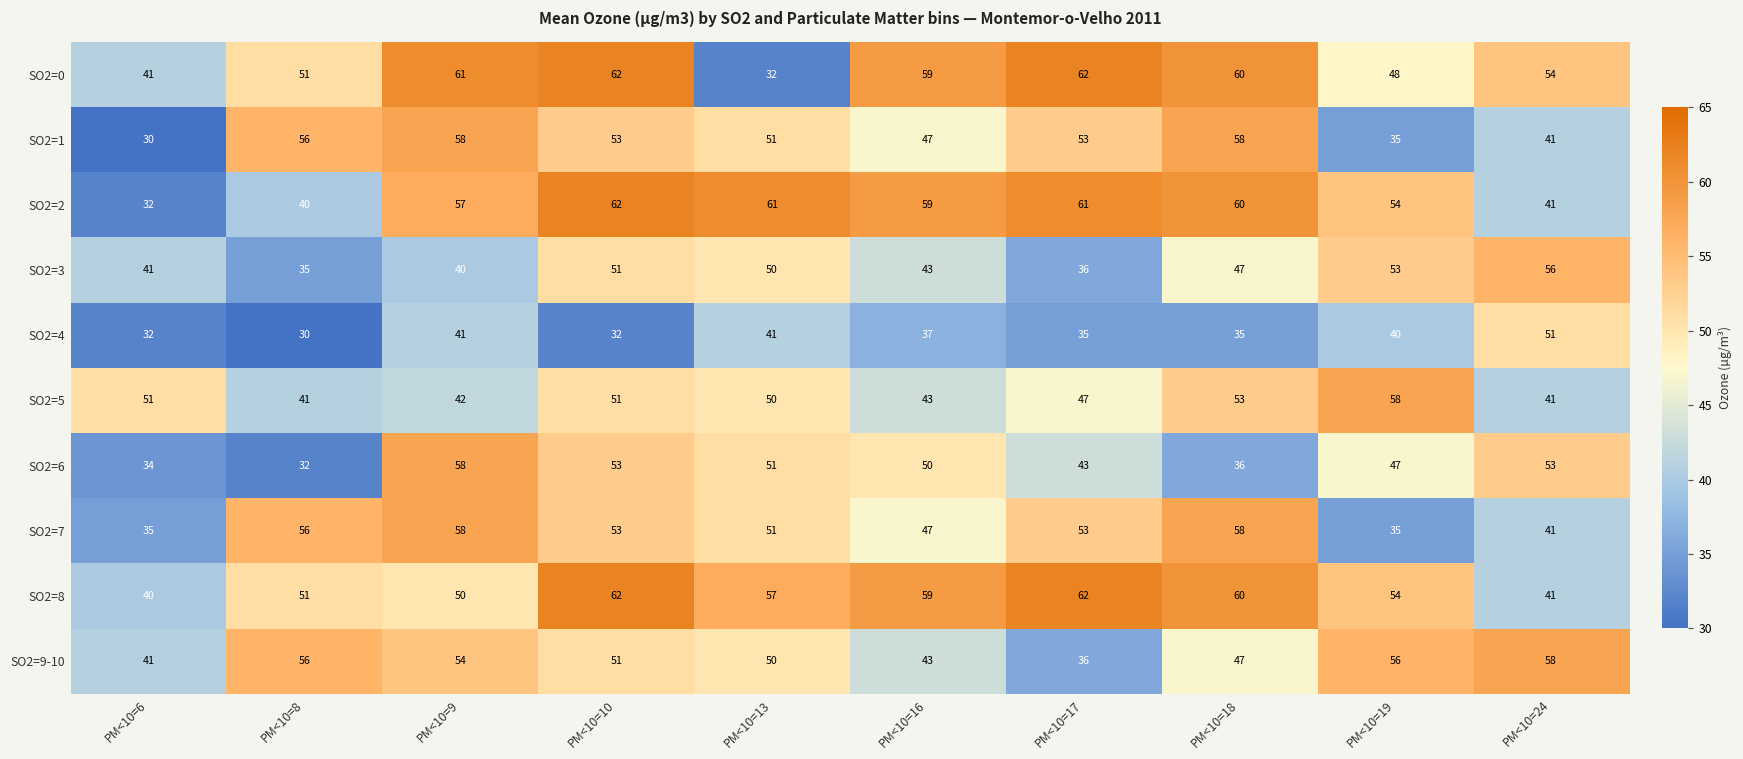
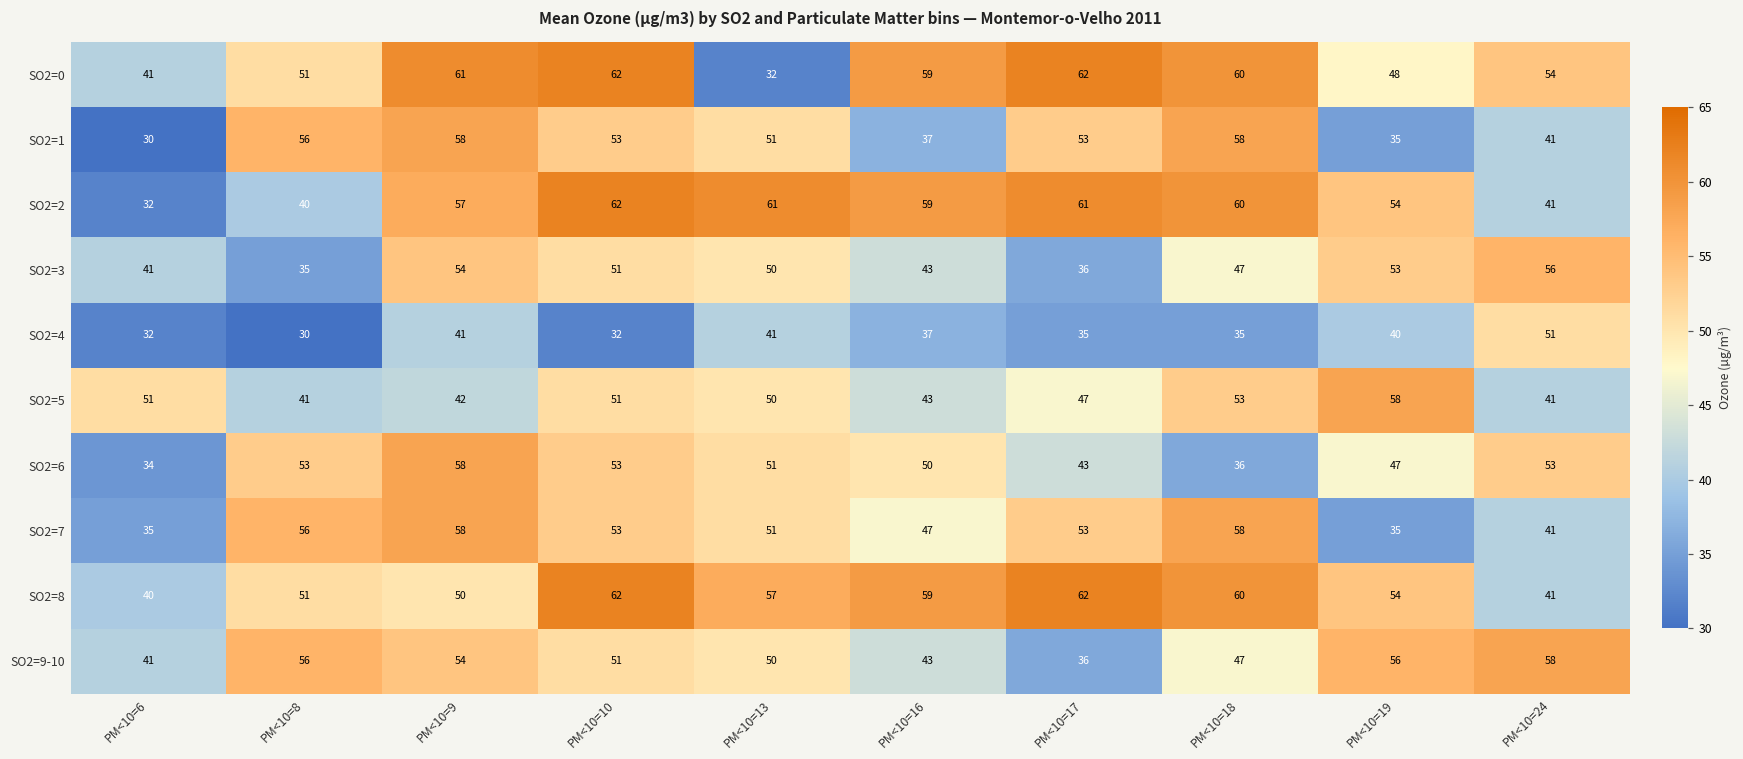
  {
    "SO2=0": {
      "PM<10=6": 41,
      "PM<10=8": 51,
      "PM<10=9": 61,
      "PM<10=10": 62,
      "PM<10=13": 32,
      "PM<10=16": 59,
      "PM<10=17": 62,
      "PM<10=18": 60,
      "PM<10=19": 48,
      "PM<10=24": 54
    },
    "SO2=1": {
      "PM<10=6": 30,
      "PM<10=8": 56,
      "PM<10=9": 58,
      "PM<10=10": 53,
      "PM<10=13": 51,
-     "PM<10=16": 47,
+     "PM<10=16": 37,
      "PM<10=17": 53,
      "PM<10=18": 58,
      "PM<10=19": 35,
      "PM<10=24": 41
    },
    "SO2=2": {
      "PM<10=6": 32,
      "PM<10=8": 40,
      "PM<10=9": 57,
      "PM<10=10": 62,
      "PM<10=13": 61,
      "PM<10=16": 59,
      "PM<10=17": 61,
      "PM<10=18": 60,
      "PM<10=19": 54,
      "PM<10=24": 41
    },
    "SO2=3": {
      "PM<10=6": 41,
      "PM<10=8": 35,
-     "PM<10=9": 40,
+     "PM<10=9": 54,
      "PM<10=10": 51,
      "PM<10=13": 50,
      "PM<10=16": 43,
      "PM<10=17": 36,
      "PM<10=18": 47,
      "PM<10=19": 53,
      "PM<10=24": 56
    },
    "SO2=4": {
      "PM<10=6": 32,
      "PM<10=8": 30,
      "PM<10=9": 41,
      "PM<10=10": 32,
      "PM<10=13": 41,
      "PM<10=16": 37,
      "PM<10=17": 35,
      "PM<10=18": 35,
      "PM<10=19": 40,
      "PM<10=24": 51
    },
    "SO2=5": {
      "PM<10=6": 51,
      "PM<10=8": 41,
      "PM<10=9": 42,
      "PM<10=10": 51,
      "PM<10=13": 50,
      "PM<10=16": 43,
      "PM<10=17": 47,
      "PM<10=18": 53,
      "PM<10=19": 58,
      "PM<10=24": 41
    },
    "SO2=6": {
      "PM<10=6": 34,
-     "PM<10=8": 32,
+     "PM<10=8": 53,
      "PM<10=9": 58,
      "PM<10=10": 53,
      "PM<10=13": 51,
      "PM<10=16": 50,
      "PM<10=17": 43,
      "PM<10=18": 36,
      "PM<10=19": 47,
      "PM<10=24": 53
    },
    "SO2=7": {
      "PM<10=6": 35,
      "PM<10=8": 56,
      "PM<10=9": 58,
      "PM<10=10": 53,
      "PM<10=13": 51,
      "PM<10=16": 47,
      "PM<10=17": 53,
      "PM<10=18": 58,
      "PM<10=19": 35,
      "PM<10=24": 41
    },
    "SO2=8": {
      "PM<10=6": 40,
      "PM<10=8": 51,
      "PM<10=9": 50,
      "PM<10=10": 62,
      "PM<10=13": 57,
      "PM<10=16": 59,
      "PM<10=17": 62,
      "PM<10=18": 60,
      "PM<10=19": 54,
      "PM<10=24": 41
    },
    "SO2=9-10": {
      "PM<10=6": 41,
      "PM<10=8": 56,
      "PM<10=9": 54,
      "PM<10=10": 51,
      "PM<10=13": 50,
      "PM<10=16": 43,
      "PM<10=17": 36,
      "PM<10=18": 47,
      "PM<10=19": 56,
      "PM<10=24": 58
    }
  }
